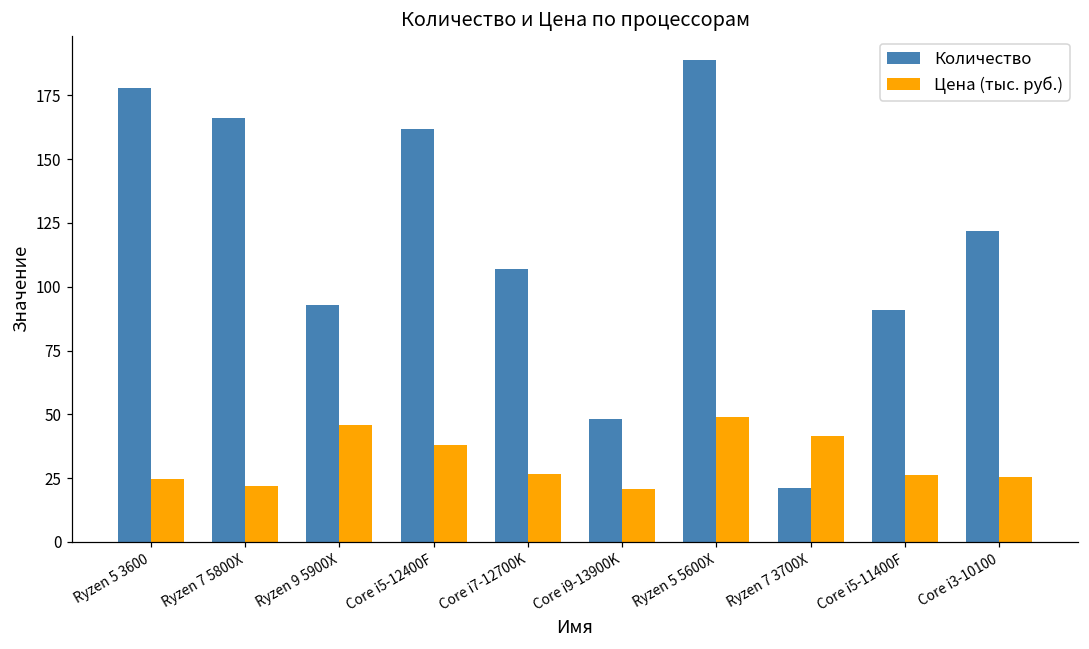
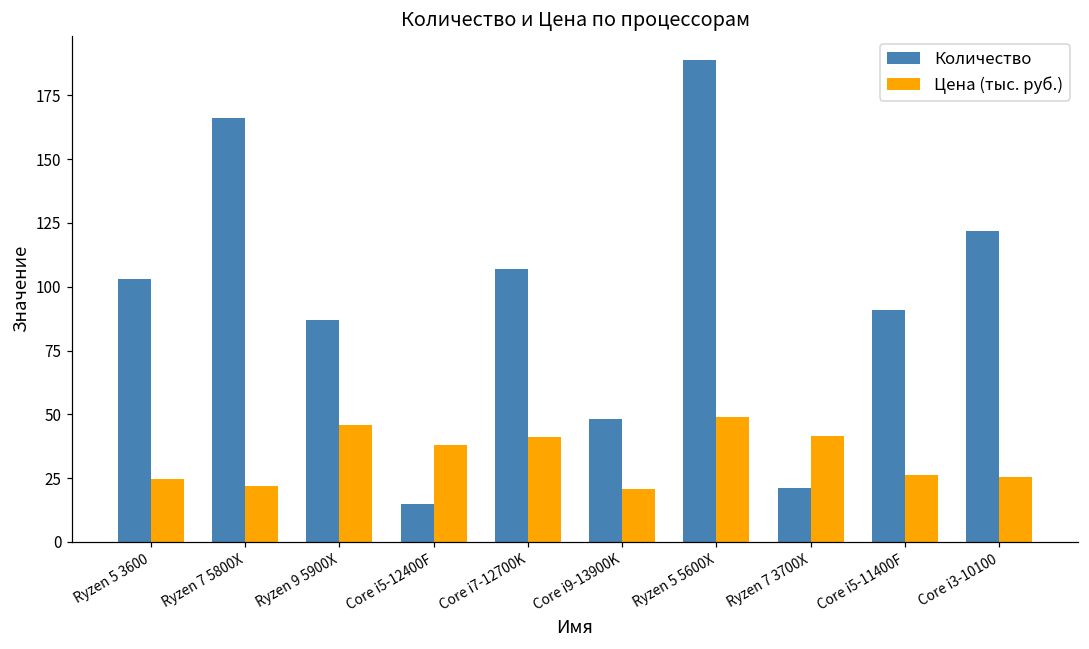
  {
    "Количество": {
-     "Ryzen 5 3600": 178,
+     "Ryzen 5 3600": 103,
      "Ryzen 7 5800X": 166,
-     "Ryzen 9 5900X": 93,
-     "Core i5-12400F": 162,
+     "Ryzen 9 5900X": 87,
+     "Core i5-12400F": 15,
      "Core i7-12700K": 107,
      "Core i9-13900K": 48,
      "Ryzen 5 5600X": 189,
      "Ryzen 7 3700X": 21,
      "Core i5-11400F": 91,
      "Core i3-10100": 122
    },
    "Цена (тыс. руб.)": {
      "Ryzen 5 3600": 25,
      "Ryzen 7 5800X": 22,
      "Ryzen 9 5900X": 46,
      "Core i5-12400F": 38,
-     "Core i7-12700K": 27,
+     "Core i7-12700K": 41,
      "Core i9-13900K": 21,
      "Ryzen 5 5600X": 49,
      "Ryzen 7 3700X": 41,
      "Core i5-11400F": 26,
      "Core i3-10100": 25
    }
  }
